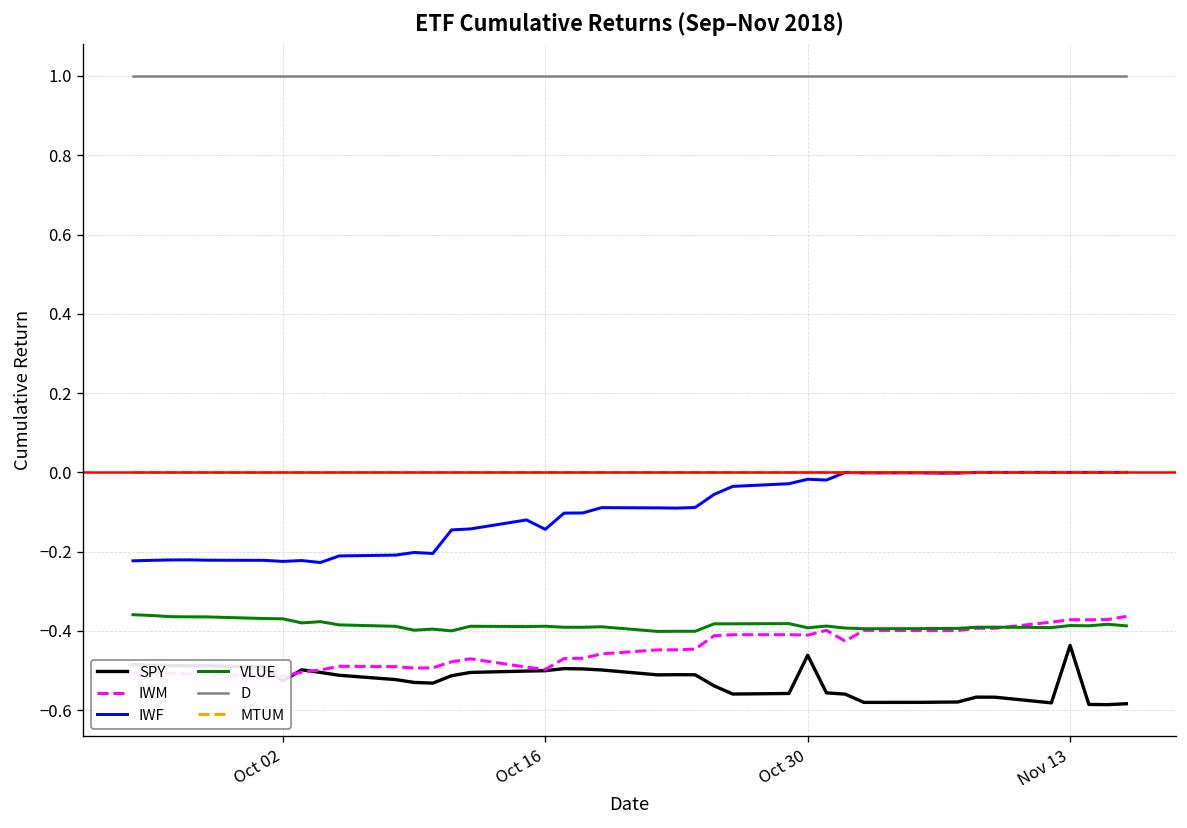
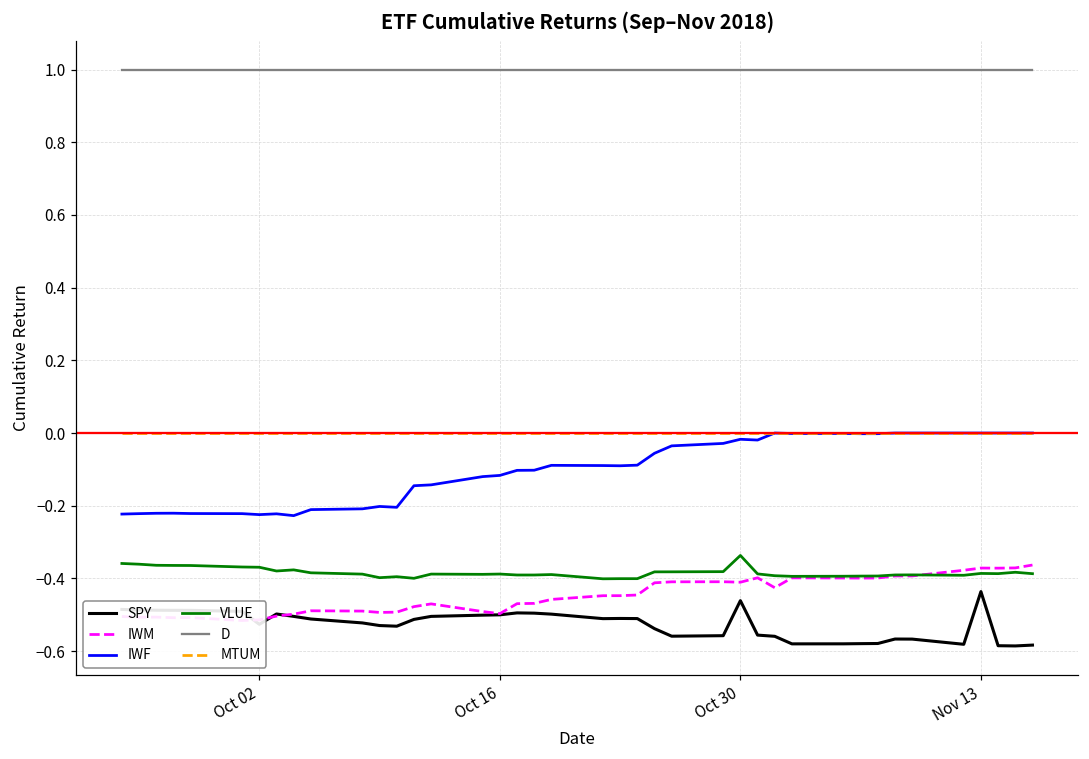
  {
    "SPY": {
      "Oct 30": -0.46,
      "Nov 13": -0.44
    },
    "IWM": {
      "Oct 30": -0.41,
      "Nov 13": -0.37
    },
    "IWF": {
      "Oct 02": -0.22,
-     "Oct 16": -0.14,
+     "Oct 16": -0.12,
      "Oct 30": -0.02
    },
    "VLUE": {
      "Oct 02": -0.37,
      "Oct 16": -0.39,
-     "Oct 30": -0.39,
+     "Oct 30": -0.34,
      "Nov 13": -0.39
    },
    "D": {
      "Oct 02": 1.00,
      "Oct 16": 1.00,
      "Oct 30": 1.00,
      "Nov 13": 1.00
    },
    "MTUM": {
      "Oct 02": 0.00,
      "Oct 16": 0.00,
      "Oct 30": 0.00
    }
  }
